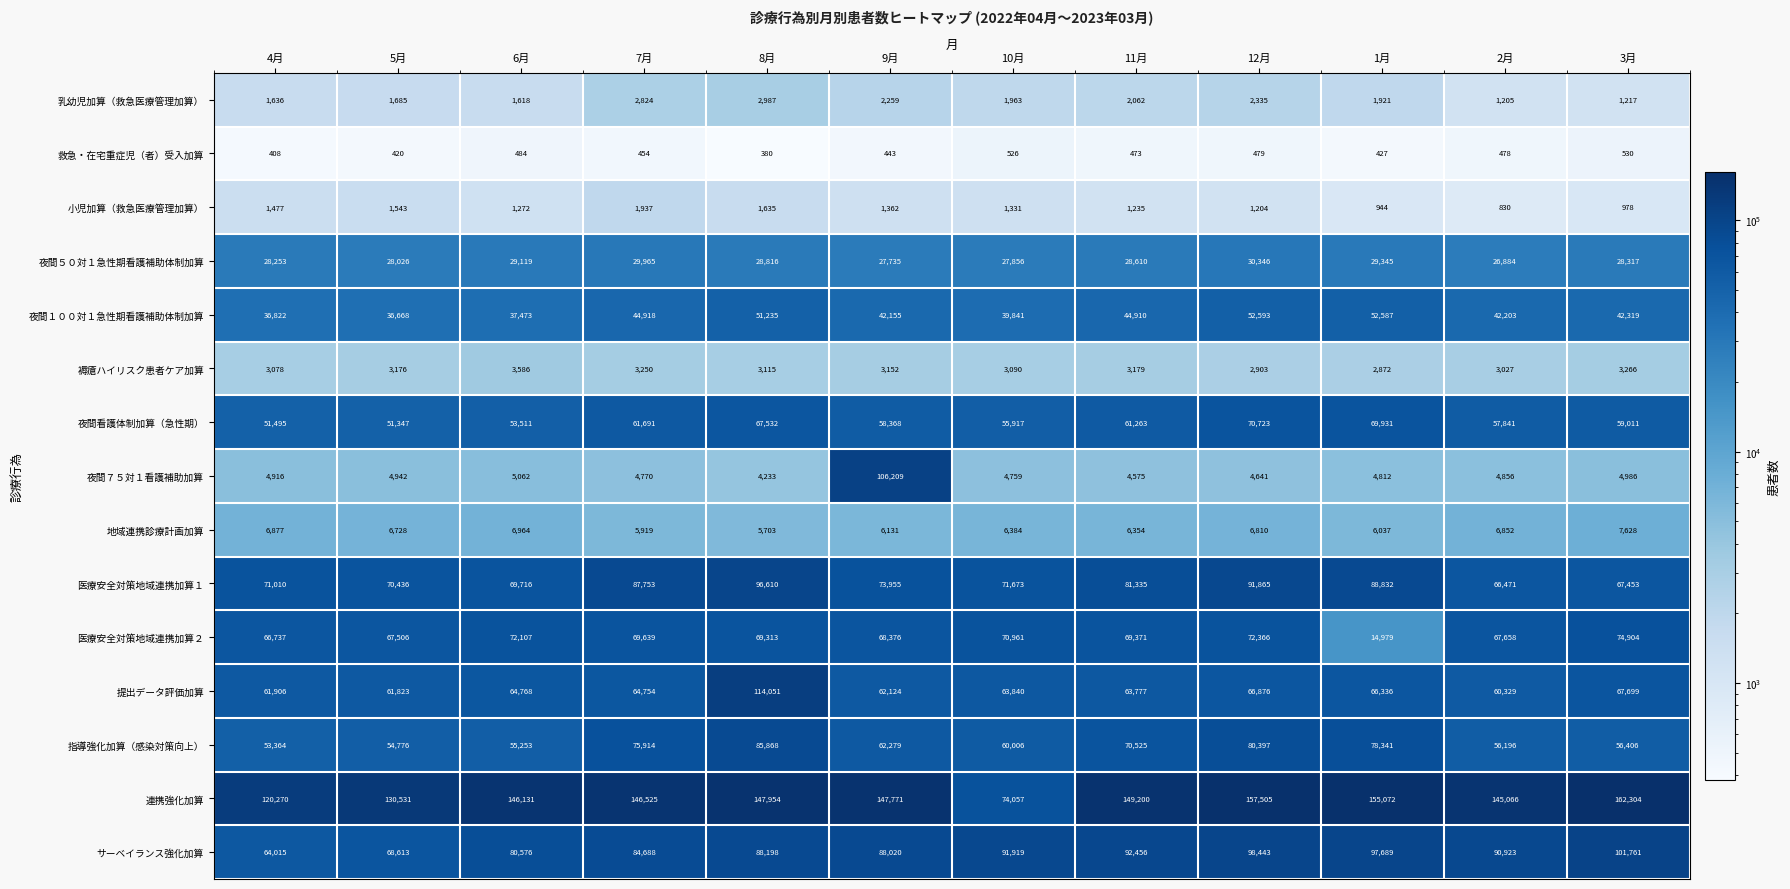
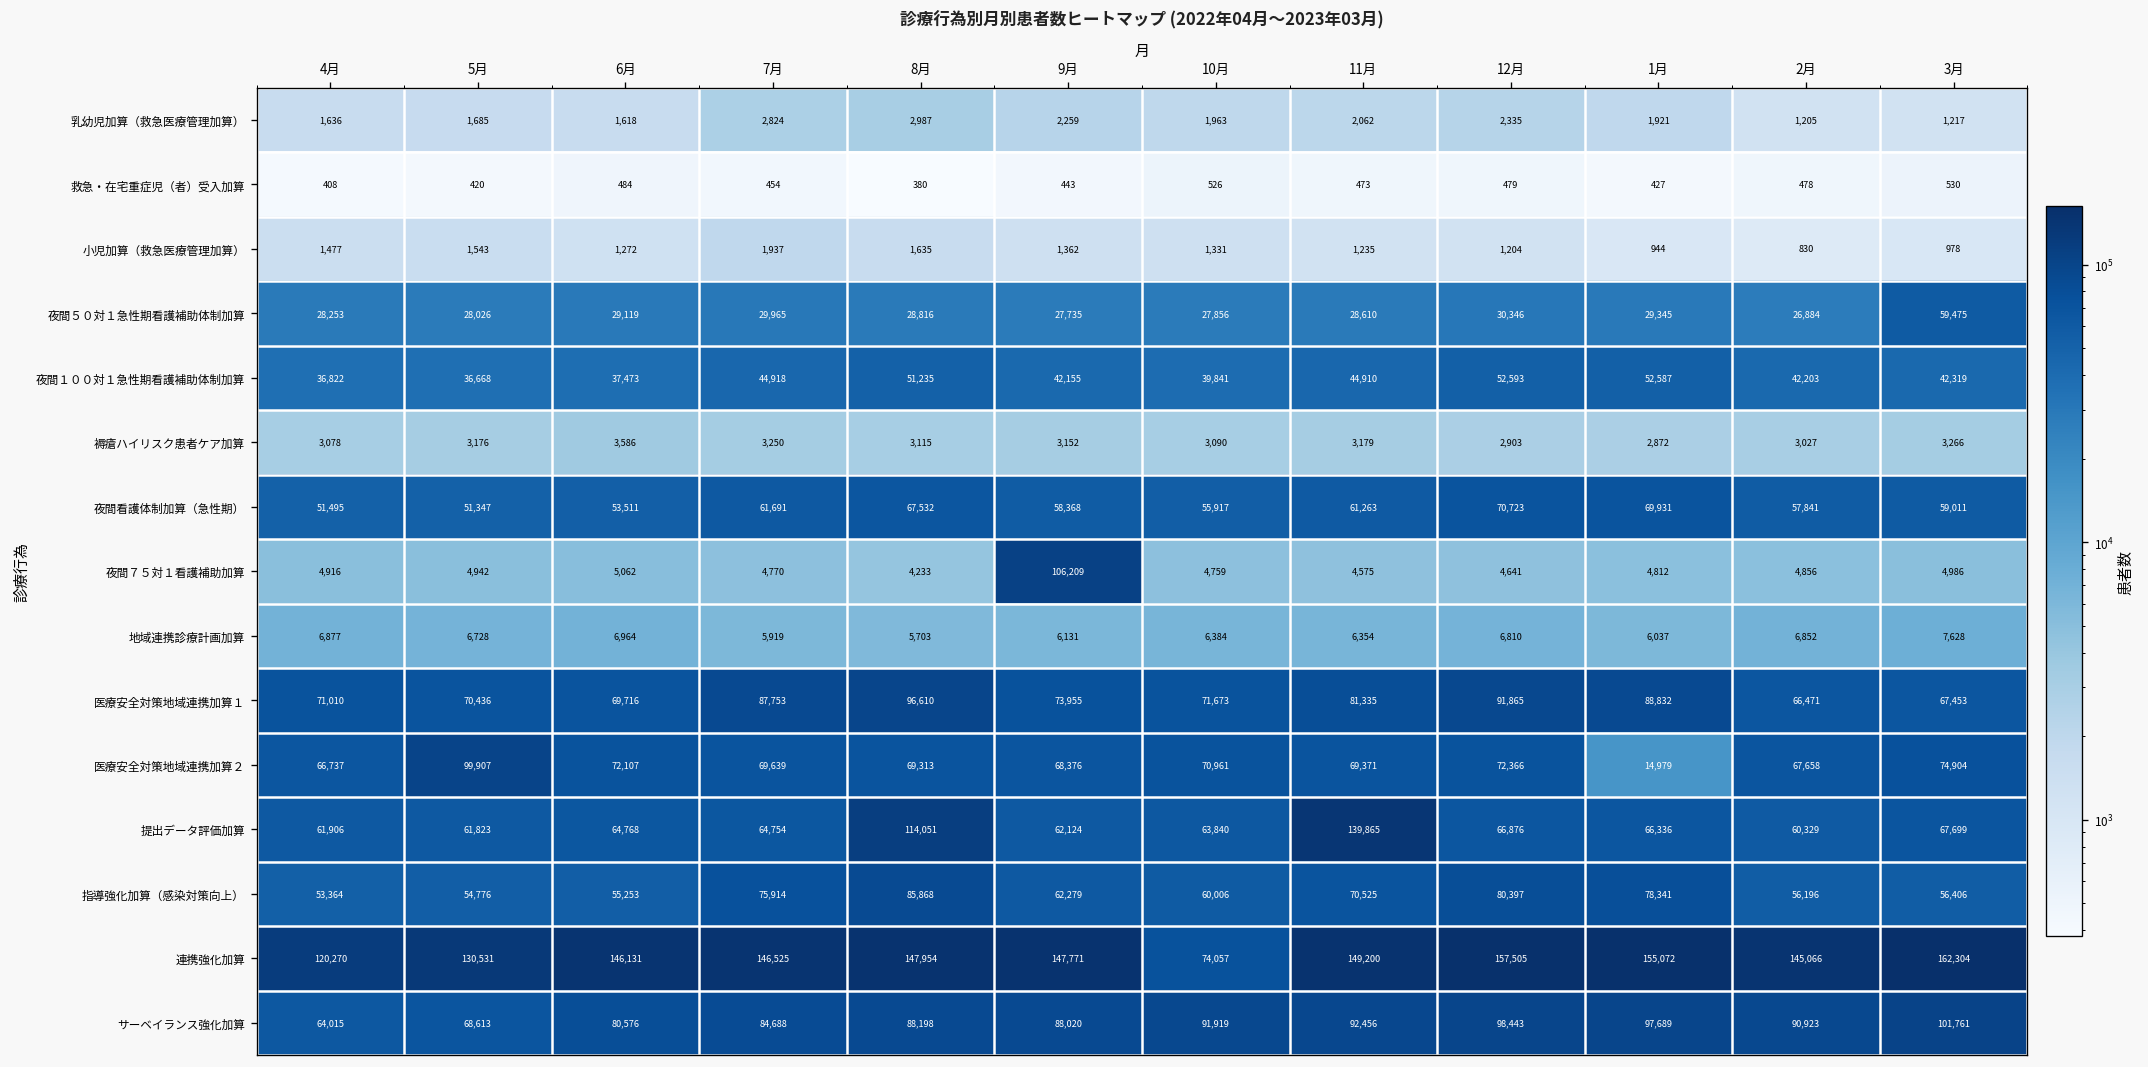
  {
    "乳幼児加算（救急医療管理加算）": {
      "4月": "1,636",
      "5月": "1,685",
      "6月": "1,618",
      "7月": "2,824",
      "8月": "2,987",
      "9月": "2,259",
      "10月": "1,963",
      "11月": "2,062",
      "12月": "2,335",
      "1月": "1,921",
      "2月": "1,205",
      "3月": "1,217"
    },
    "救急・在宅重症児（者）受入加算": {
      "4月": "408",
      "5月": "420",
      "6月": "484",
      "7月": "454",
      "8月": "380",
      "9月": "443",
      "10月": "526",
      "11月": "473",
      "12月": "479",
      "1月": "427",
      "2月": "478",
      "3月": "530"
    },
    "小児加算（救急医療管理加算）": {
      "4月": "1,477",
      "5月": "1,543",
      "6月": "1,272",
      "7月": "1,937",
      "8月": "1,635",
      "9月": "1,362",
      "10月": "1,331",
      "11月": "1,235",
      "12月": "1,204",
      "1月": "944",
      "2月": "830",
      "3月": "978"
    },
    "夜間５０対１急性期看護補助体制加算": {
      "4月": "28,253",
      "5月": "28,026",
      "6月": "29,119",
      "7月": "29,965",
      "8月": "28,816",
      "9月": "27,735",
      "10月": "27,856",
      "11月": "28,610",
      "12月": "30,346",
      "1月": "29,345",
      "2月": "26,884",
-     "3月": "28,317"
+     "3月": "59,475"
    },
    "夜間１００対１急性期看護補助体制加算": {
      "4月": "36,822",
      "5月": "36,668",
      "6月": "37,473",
      "7月": "44,918",
      "8月": "51,235",
      "9月": "42,155",
      "10月": "39,841",
      "11月": "44,910",
      "12月": "52,593",
      "1月": "52,587",
      "2月": "42,203",
      "3月": "42,319"
    },
    "褥瘡ハイリスク患者ケア加算": {
      "4月": "3,078",
      "5月": "3,176",
      "6月": "3,586",
      "7月": "3,250",
      "8月": "3,115",
      "9月": "3,152",
      "10月": "3,090",
      "11月": "3,179",
      "12月": "2,903",
      "1月": "2,872",
      "2月": "3,027",
      "3月": "3,266"
    },
    "夜間看護体制加算（急性期）": {
      "4月": "51,495",
      "5月": "51,347",
      "6月": "53,511",
      "7月": "61,691",
      "8月": "67,532",
      "9月": "58,368",
      "10月": "55,917",
      "11月": "61,263",
      "12月": "70,723",
      "1月": "69,931",
      "2月": "57,841",
      "3月": "59,011"
    },
    "夜間７５対１看護補助加算": {
      "4月": "4,916",
      "5月": "4,942",
      "6月": "5,062",
      "7月": "4,770",
      "8月": "4,233",
      "9月": "106,209",
      "10月": "4,759",
      "11月": "4,575",
      "12月": "4,641",
      "1月": "4,812",
      "2月": "4,856",
      "3月": "4,986"
    },
    "地域連携診療計画加算": {
      "4月": "6,877",
      "5月": "6,728",
      "6月": "6,964",
      "7月": "5,919",
      "8月": "5,703",
      "9月": "6,131",
      "10月": "6,384",
      "11月": "6,354",
      "12月": "6,810",
      "1月": "6,037",
      "2月": "6,852",
      "3月": "7,628"
    },
    "医療安全対策地域連携加算１": {
      "4月": "71,010",
      "5月": "70,436",
      "6月": "69,716",
      "7月": "87,753",
      "8月": "96,610",
      "9月": "73,955",
      "10月": "71,673",
      "11月": "81,335",
      "12月": "91,865",
      "1月": "88,832",
      "2月": "66,471",
      "3月": "67,453"
    },
    "医療安全対策地域連携加算２": {
      "4月": "66,737",
-     "5月": "67,506",
+     "5月": "99,907",
      "6月": "72,107",
      "7月": "69,639",
      "8月": "69,313",
      "9月": "68,376",
      "10月": "70,961",
      "11月": "69,371",
      "12月": "72,366",
      "1月": "14,979",
      "2月": "67,658",
      "3月": "74,904"
    },
    "提出データ評価加算": {
      "4月": "61,906",
      "5月": "61,823",
      "6月": "64,768",
      "7月": "64,754",
      "8月": "114,051",
      "9月": "62,124",
      "10月": "63,840",
-     "11月": "63,777",
+     "11月": "139,865",
      "12月": "66,876",
      "1月": "66,336",
      "2月": "60,329",
      "3月": "67,699"
    },
    "指導強化加算（感染対策向上）": {
      "4月": "53,364",
      "5月": "54,776",
      "6月": "55,253",
      "7月": "75,914",
      "8月": "85,868",
      "9月": "62,279",
      "10月": "60,006",
      "11月": "70,525",
      "12月": "80,397",
      "1月": "78,341",
      "2月": "56,196",
      "3月": "56,406"
    },
    "連携強化加算": {
      "4月": "120,270",
      "5月": "130,531",
      "6月": "146,131",
      "7月": "146,525",
      "8月": "147,954",
      "9月": "147,771",
      "10月": "74,057",
      "11月": "149,200",
      "12月": "157,505",
      "1月": "155,072",
      "2月": "145,066",
      "3月": "162,304"
    },
    "サーベイランス強化加算": {
      "4月": "64,015",
      "5月": "68,613",
      "6月": "80,576",
      "7月": "84,688",
      "8月": "88,198",
      "9月": "88,020",
      "10月": "91,919",
      "11月": "92,456",
      "12月": "98,443",
      "1月": "97,689",
      "2月": "90,923",
      "3月": "101,761"
    }
  }
